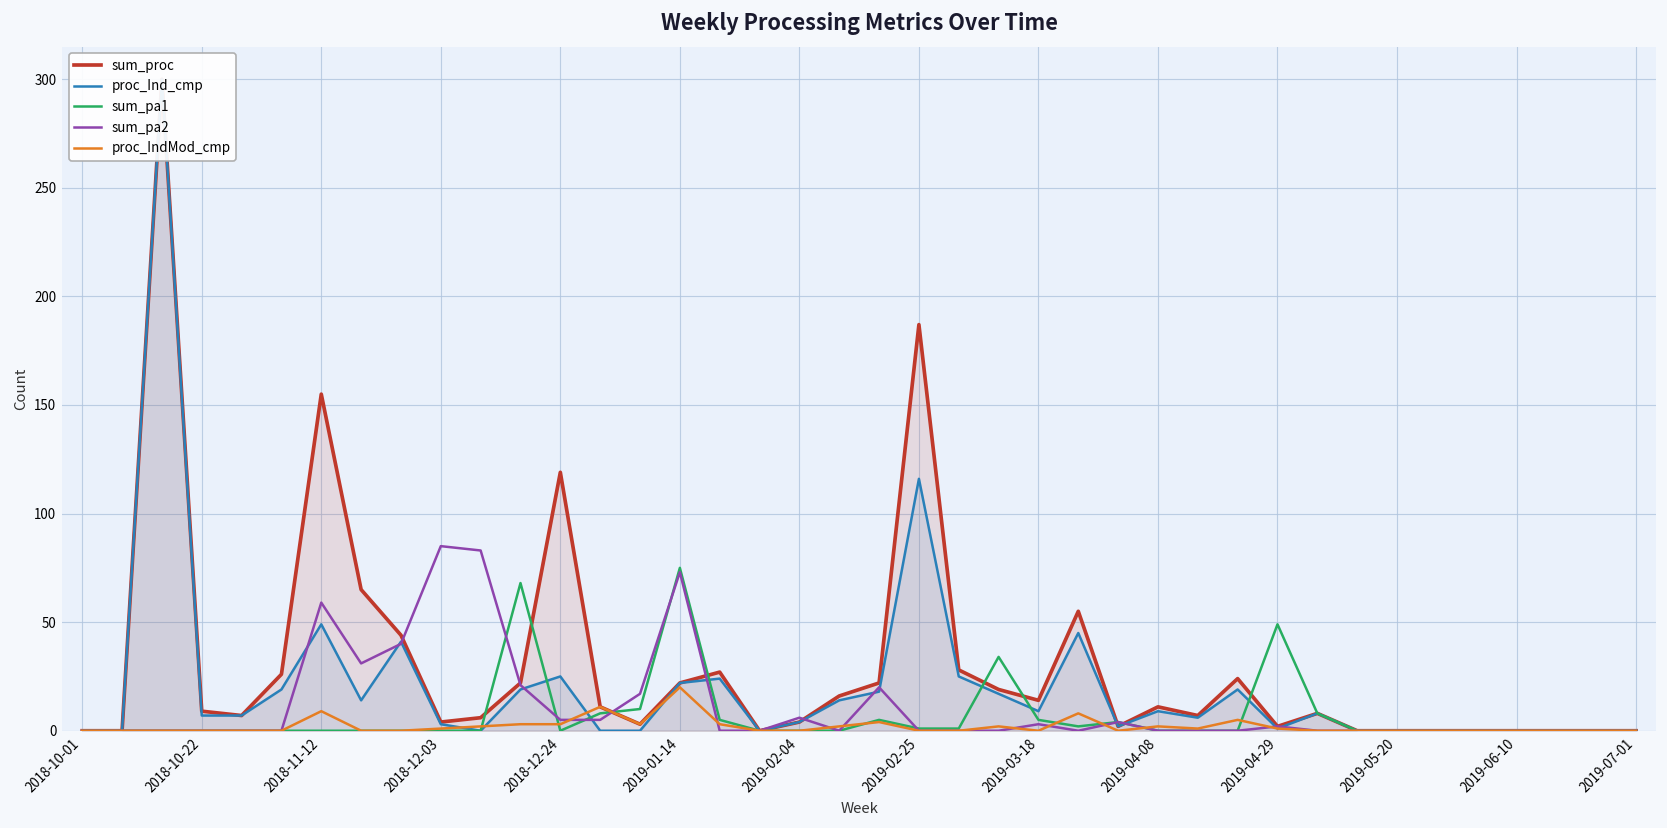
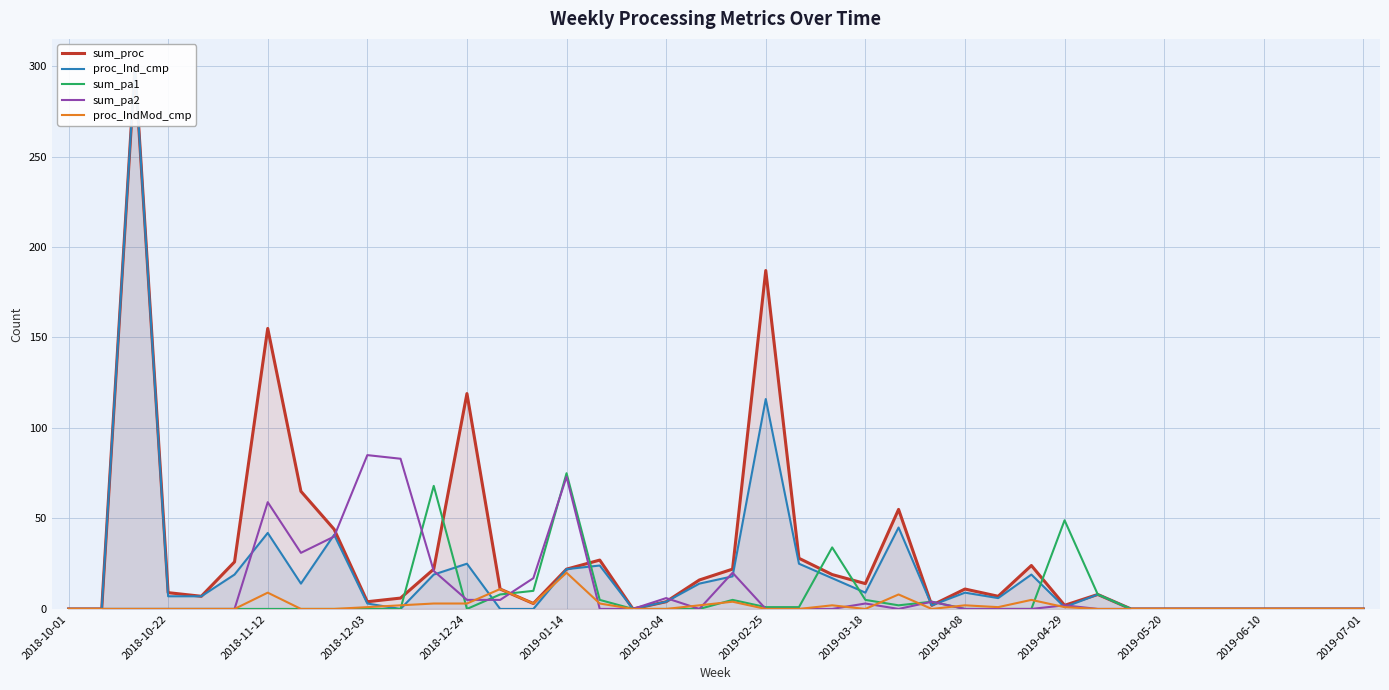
  {
    "sum_proc": {
      "2018-10-22": 9,
      "2018-11-12": 155,
      "2018-12-24": 119,
      "2019-02-25": 187,
      "2019-03-18": 14,
      "2019-04-08": 11
    },
    "proc_Ind_cmp": {
      "2018-10-22": 7,
-     "2018-11-12": 49,
+     "2018-11-12": 42,
      "2018-12-24": 25,
      "2019-02-25": 116,
      "2019-03-18": 9,
      "2019-04-08": 9
    },
    "sum_pa1": {
      "2018-11-12": 0,
      "2018-12-24": 0,
      "2019-01-14": 75,
      "2019-03-18": 5,
      "2019-04-29": 49
    },
    "sum_pa2": {
      "2018-11-12": 59,
      "2018-12-03": 85,
      "2018-12-24": 5,
      "2019-01-14": 73,
      "2019-02-04": 6,
      "2019-03-18": 3
    },
    "proc_IndMod_cmp": {
      "2018-11-12": 9,
      "2018-12-24": 3,
      "2019-01-14": 20,
      "2019-03-18": 0,
      "2019-04-08": 2
    }
  }
